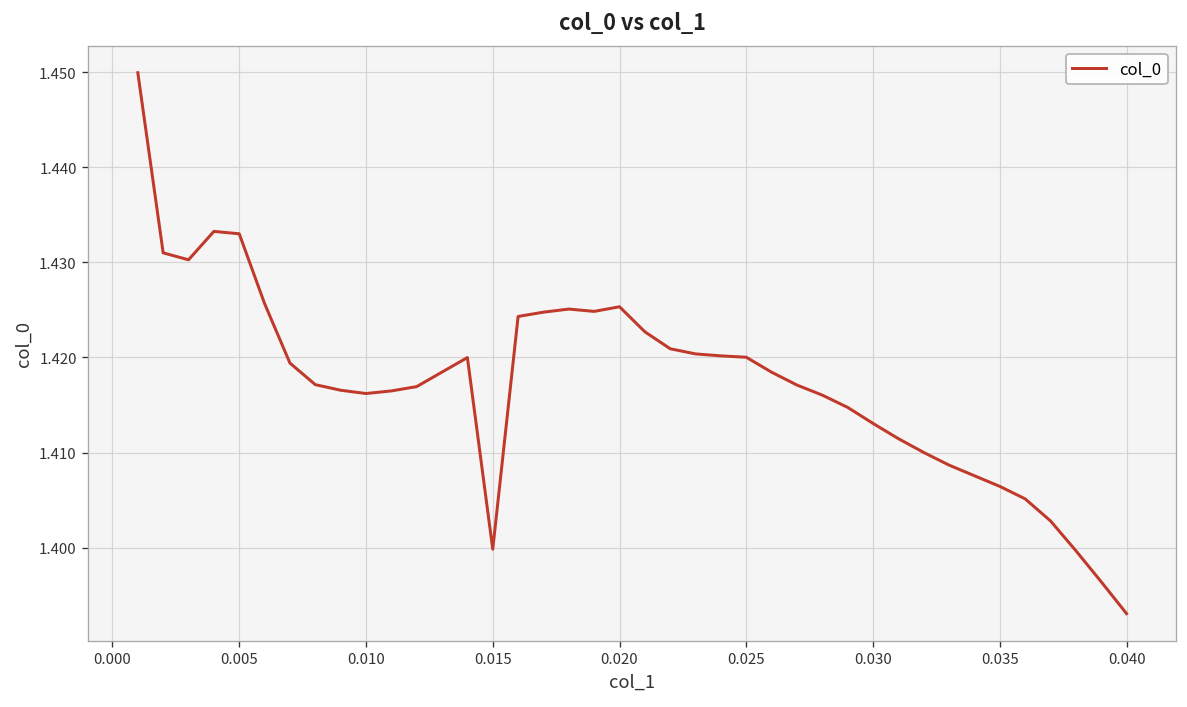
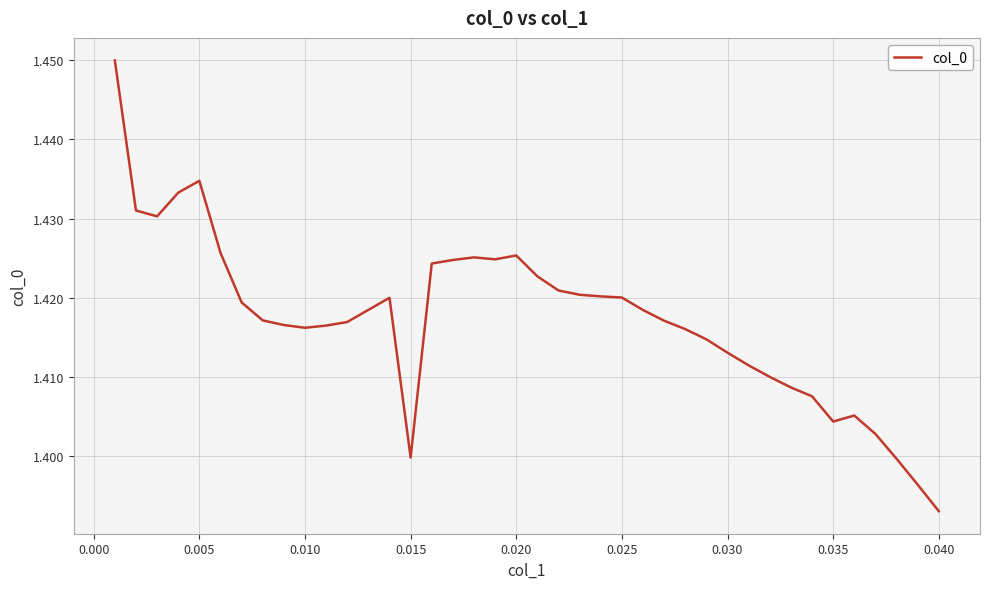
  {
-   "0.005": 1.433,
+   "0.005": 1.435,
    "0.010": 1.416,
    "0.015": 1.400,
    "0.020": 1.425,
    "0.025": 1.420,
    "0.030": 1.413,
-   "0.035": 1.406,
+   "0.035": 1.404,
    "0.040": 1.393
  }
